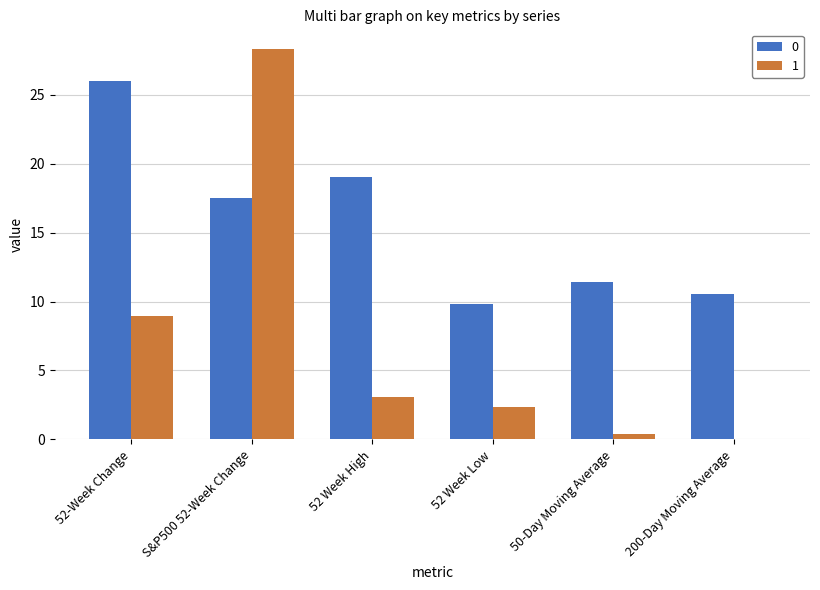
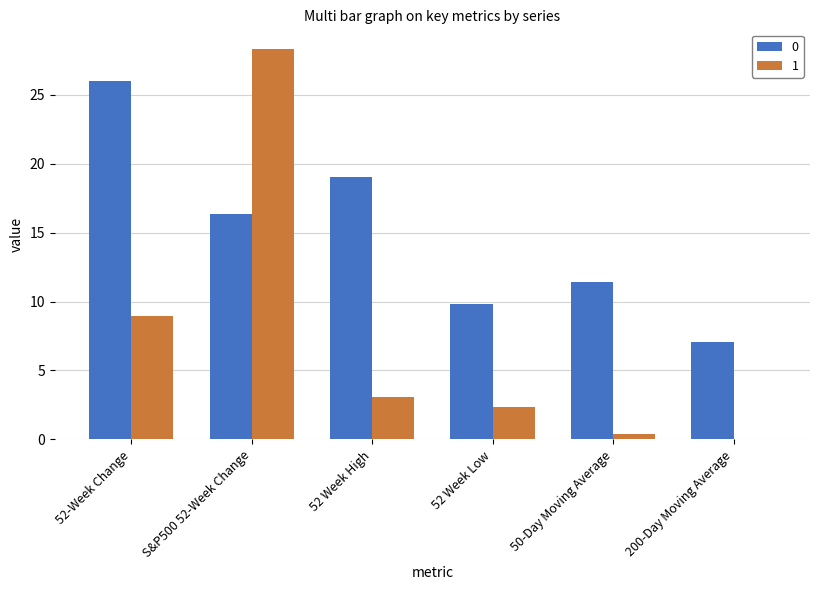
  {
    "0": {
      "52-Week Change": 26.0,
-     "S&P500 52-Week Change": 17.5,
+     "S&P500 52-Week Change": 16.4,
      "52 Week High": 19.0,
      "52 Week Low": 9.9,
      "50-Day Moving Average": 11.4,
-     "200-Day Moving Average": 10.5
+     "200-Day Moving Average": 7.1
    },
    "1": {
      "52-Week Change": 9.0,
      "S&P500 52-Week Change": 28.3,
      "52 Week High": 3.1,
      "52 Week Low": 2.3,
      "50-Day Moving Average": 0.4,
      "200-Day Moving Average": 0.0
    }
  }
